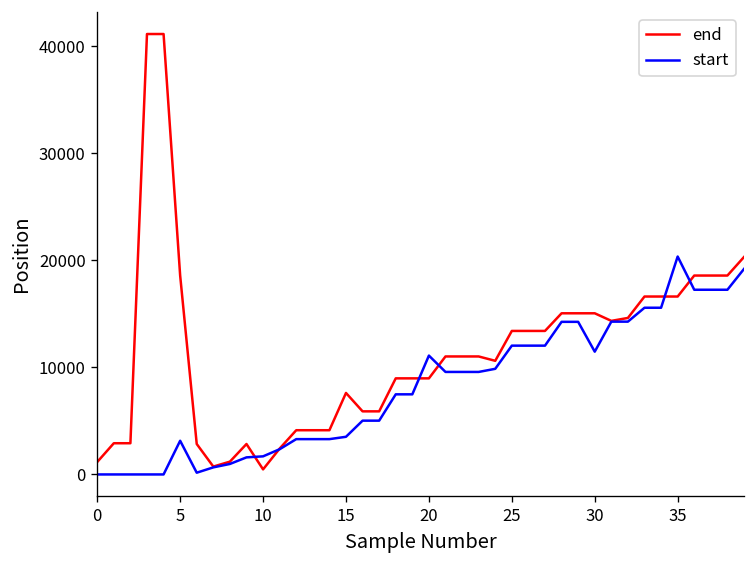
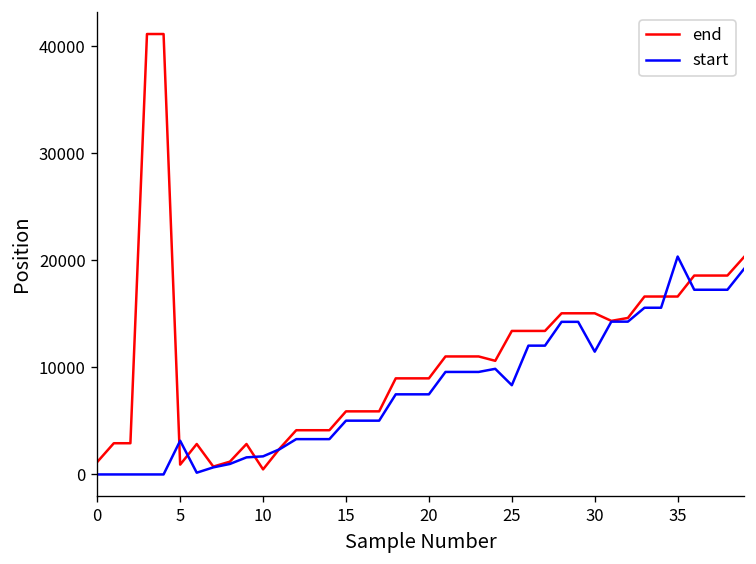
  {
    "end": {
      "0": 1000,
-     "5": 19000,
+     "5": 1000,
      "10": 0,
-     "15": 8000,
+     "15": 6000,
      "20": 9000,
      "25": 13000,
      "30": 15000,
      "35": 17000
    },
    "start": {
      "0": 0,
      "5": 3000,
      "10": 2000,
-     "15": 4000,
-     "20": 11000,
-     "25": 12000,
+     "15": 5000,
+     "20": 7000,
+     "25": 8000,
      "30": 11000,
      "35": 20000
    }
  }
